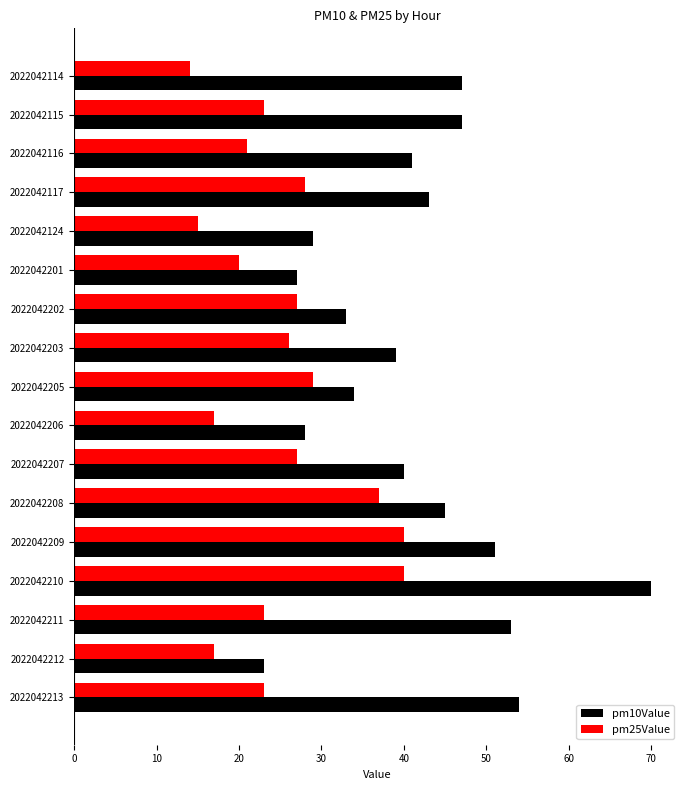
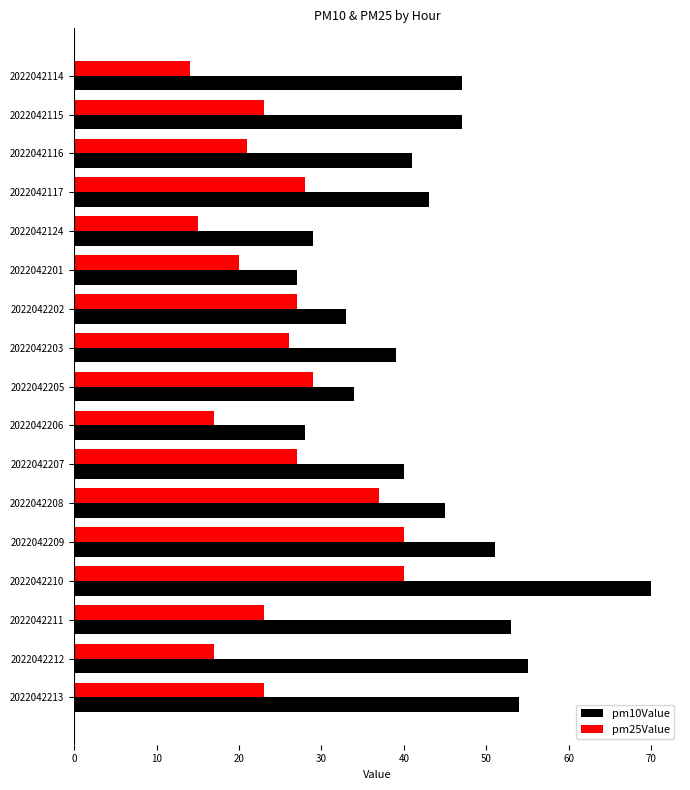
  {
    "pm10Value": {
      "2022042114": 47,
      "2022042115": 47,
      "2022042116": 41,
      "2022042117": 43,
      "2022042124": 29,
      "2022042201": 27,
      "2022042202": 33,
      "2022042203": 39,
      "2022042205": 34,
      "2022042206": 28,
      "2022042207": 40,
      "2022042208": 45,
      "2022042209": 51,
      "2022042210": 70,
      "2022042211": 53,
-     "2022042212": 23,
+     "2022042212": 55,
      "2022042213": 54
    },
    "pm25Value": {
      "2022042114": 14,
      "2022042115": 23,
      "2022042116": 21,
      "2022042117": 28,
      "2022042124": 15,
      "2022042201": 20,
      "2022042202": 27,
      "2022042203": 26,
      "2022042205": 29,
      "2022042206": 17,
      "2022042207": 27,
      "2022042208": 37,
      "2022042209": 40,
      "2022042210": 40,
      "2022042211": 23,
      "2022042212": 17,
      "2022042213": 23
    }
  }
